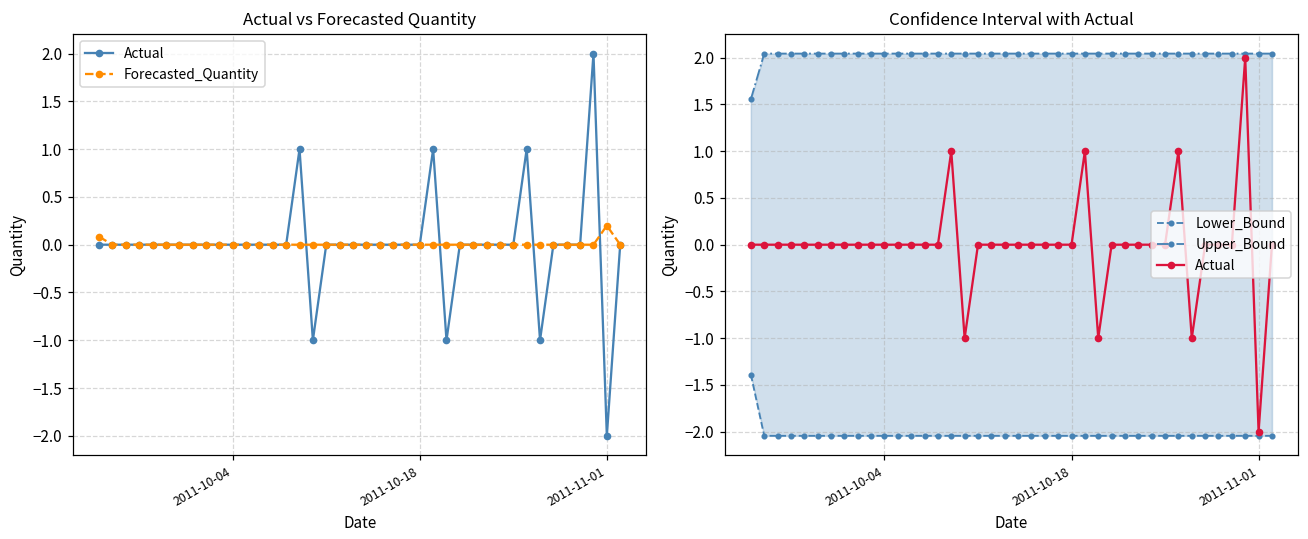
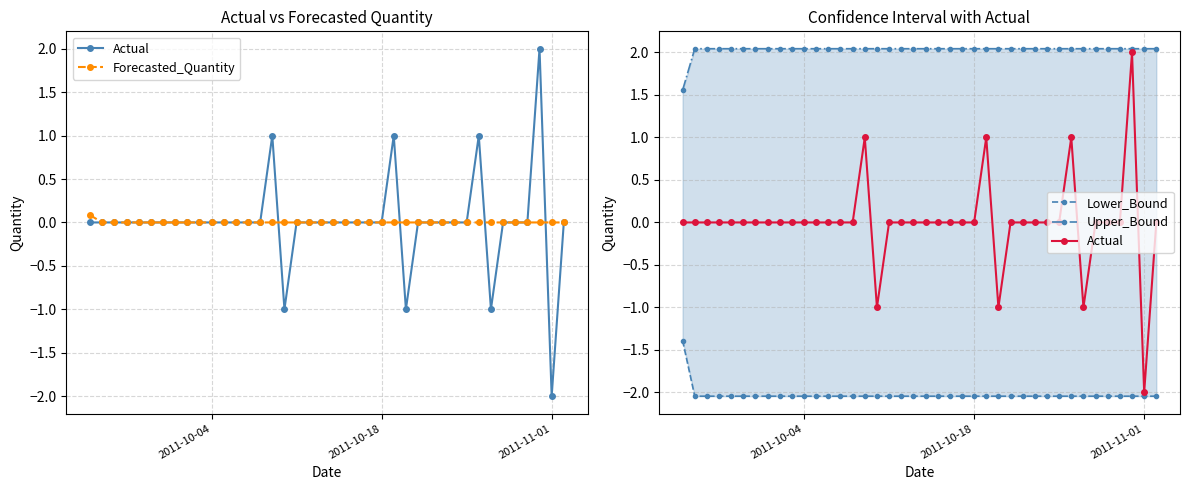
  {
    "Actual vs Forecasted Quantity": {
      "Forecasted_Quantity": {
-       "2011-11-01": 0.2
+       "2011-11-01": 0.0
      }
    },
    "Confidence Interval with Actual": {
      "Actual": {
        "2011-10-04": 0.0,
        "2011-10-18": 0.0,
        "2011-11-01": -2.0
      }
    }
  }
